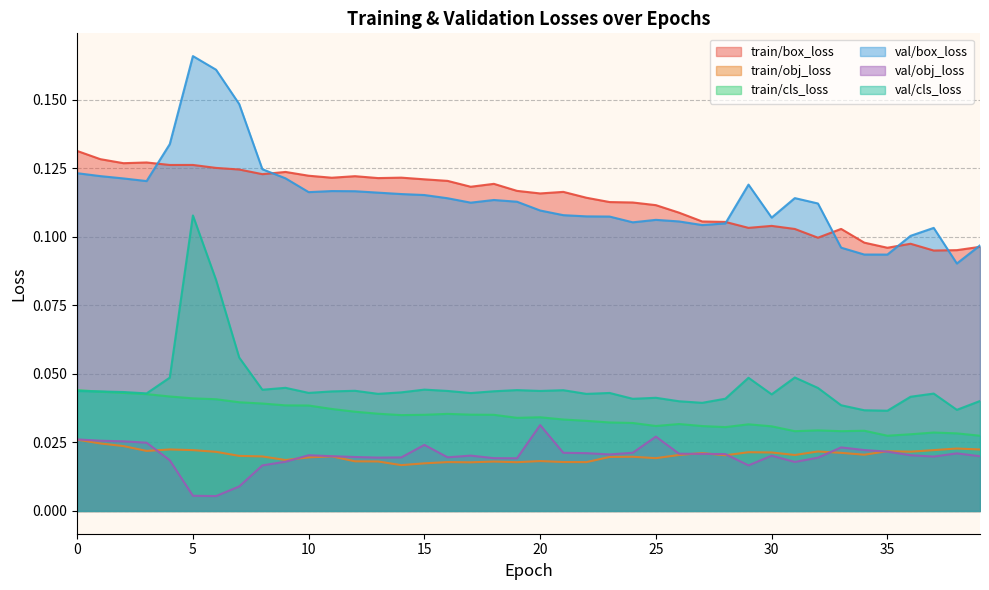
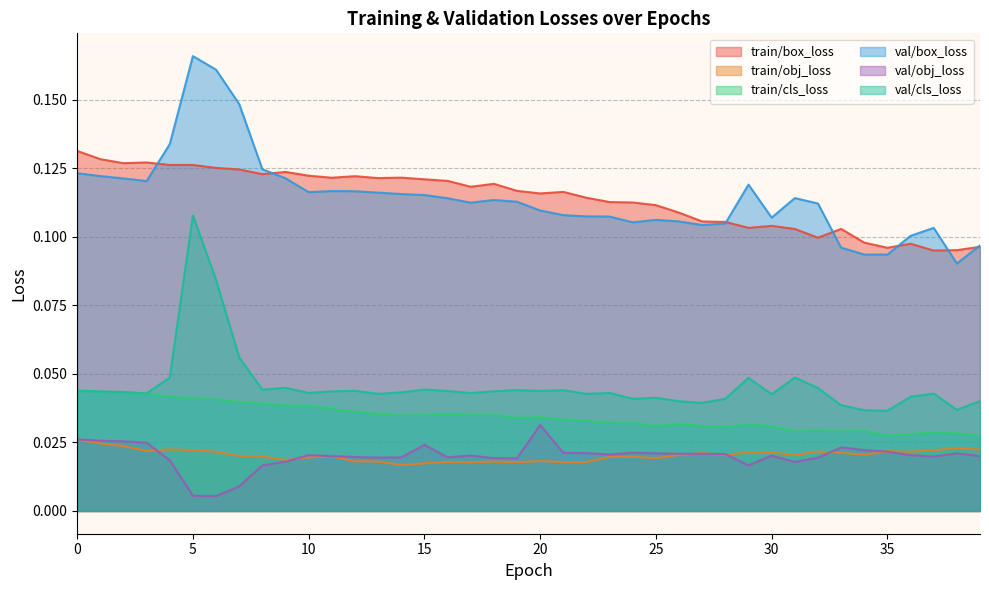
  {
    "val/obj_loss": {
      "5": 0.006,
      "15": 0.024,
      "20": 0.031,
-     "25": 0.027,
+     "25": 0.021,
      "30": 0.020
    }
  }
